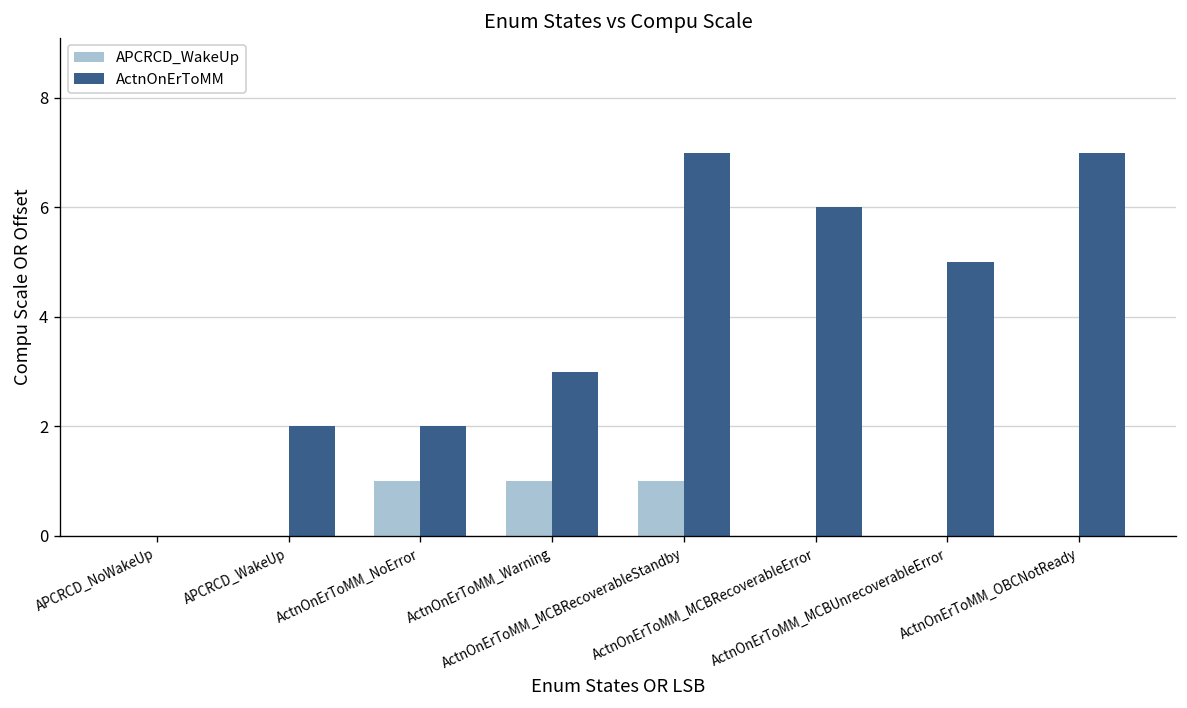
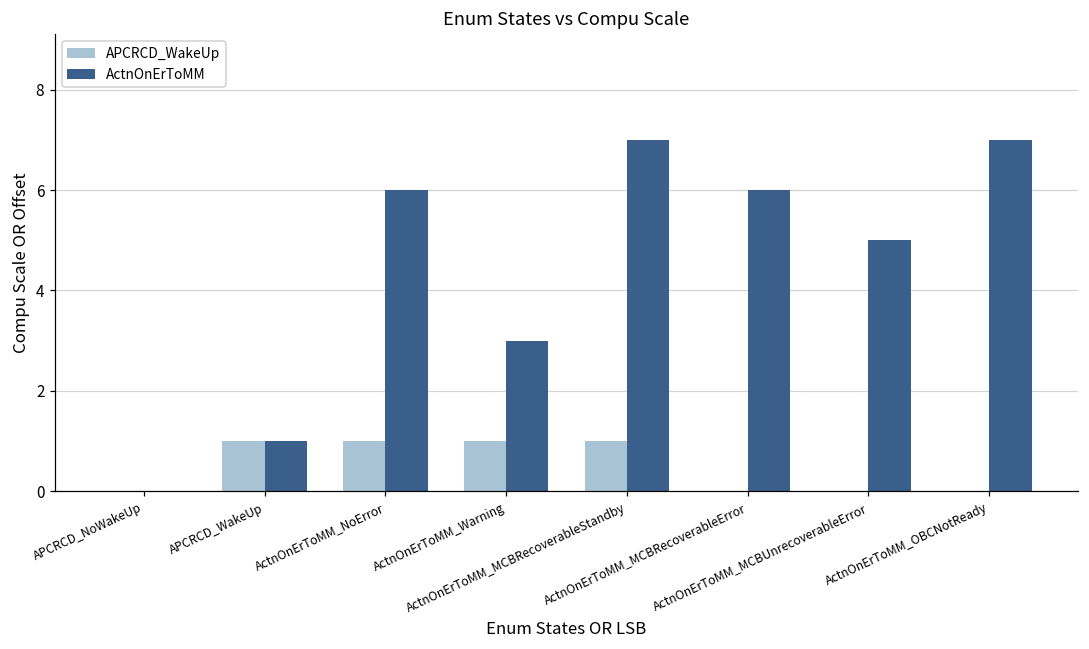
  {
    "APCRCD_WakeUp": {
      "APCRCD_NoWakeUp": 0,
-     "APCRCD_WakeUp": 0,
+     "APCRCD_WakeUp": 1,
      "ActnOnErToMM_NoError": 1,
      "ActnOnErToMM_Warning": 1,
      "ActnOnErToMM_MCBRecoverableStandby": 1,
      "ActnOnErToMM_MCBRecoverableError": 0,
      "ActnOnErToMM_MCBUnrecoverableError": 0,
      "ActnOnErToMM_OBCNotReady": 0
    },
    "ActnOnErToMM": {
      "APCRCD_NoWakeUp": 0,
-     "APCRCD_WakeUp": 2,
-     "ActnOnErToMM_NoError": 2,
+     "APCRCD_WakeUp": 1,
+     "ActnOnErToMM_NoError": 6,
      "ActnOnErToMM_Warning": 3,
      "ActnOnErToMM_MCBRecoverableStandby": 7,
      "ActnOnErToMM_MCBRecoverableError": 6,
      "ActnOnErToMM_MCBUnrecoverableError": 5,
      "ActnOnErToMM_OBCNotReady": 7
    }
  }
